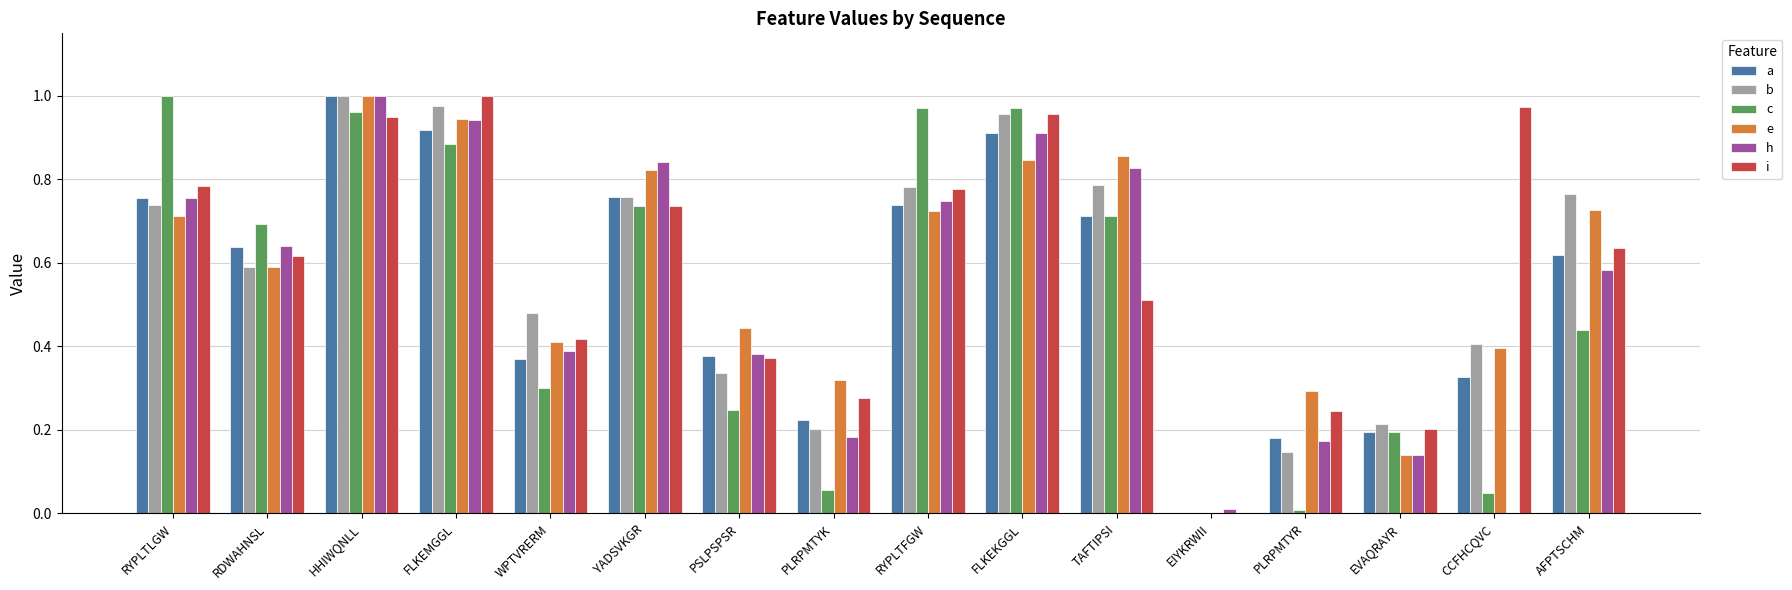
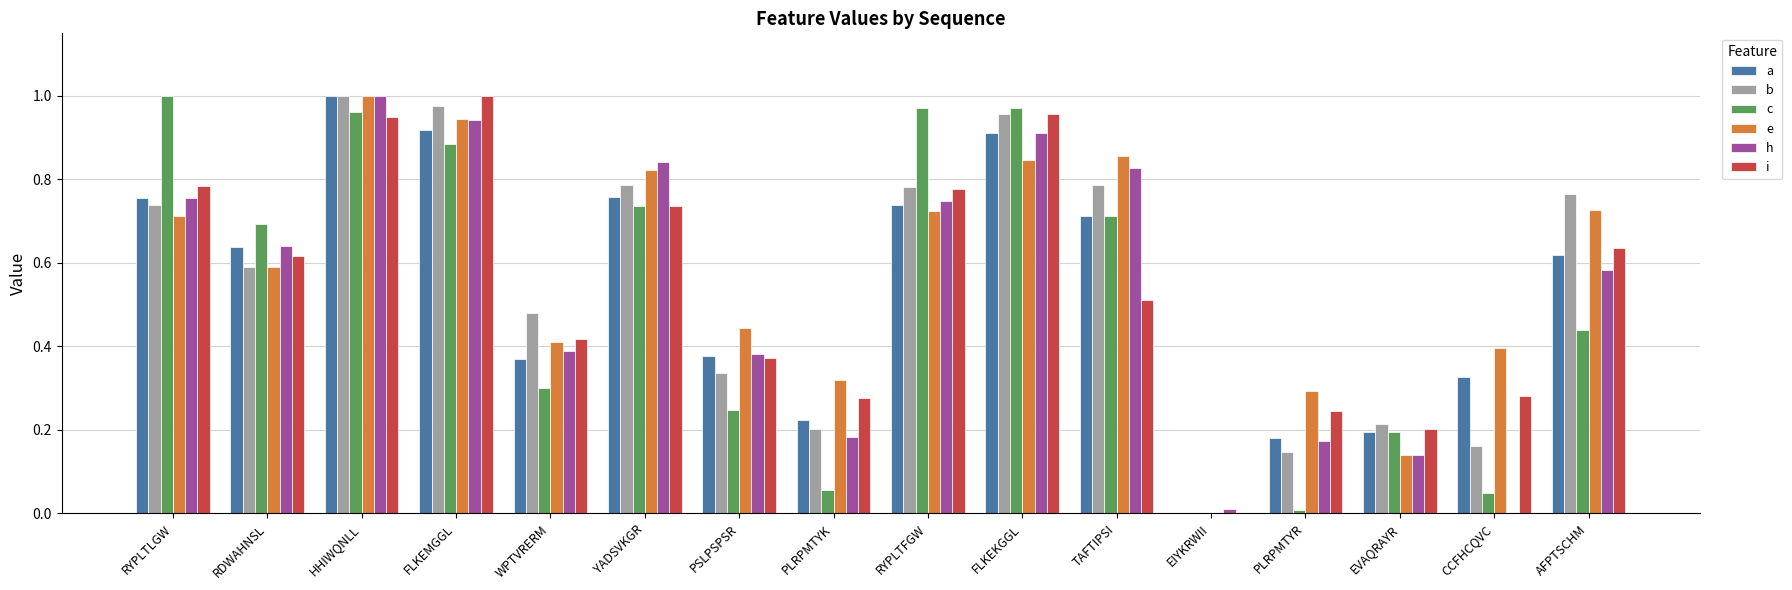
  {
    "a": {
      "RYPLTLGW": 0.75,
      "RDWAHNSL": 0.64,
      "HHIWQNLL": 1.00,
      "FLKEMGGL": 0.92,
      "WPTVRERM": 0.37,
      "YADSVKGR": 0.76,
      "PSLPSPSR": 0.38,
      "PLRPMTYK": 0.22,
      "RYPLTFGW": 0.74,
      "FLKEKGGL": 0.91,
      "TAFTIPSI": 0.71,
      "EIYKRWII": 0.00,
      "PLRPMTYR": 0.18,
      "EVAQRAYR": 0.20,
      "CCFHCQVC": 0.33,
      "AFPTSCHM": 0.62
    },
    "b": {
      "RYPLTLGW": 0.74,
      "RDWAHNSL": 0.59,
      "HHIWQNLL": 1.00,
      "FLKEMGGL": 0.98,
      "WPTVRERM": 0.48,
-     "YADSVKGR": 0.76,
+     "YADSVKGR": 0.79,
      "PSLPSPSR": 0.34,
      "PLRPMTYK": 0.20,
      "RYPLTFGW": 0.78,
      "FLKEKGGL": 0.96,
      "TAFTIPSI": 0.79,
      "EIYKRWII": 0.00,
      "PLRPMTYR": 0.15,
      "EVAQRAYR": 0.21,
-     "CCFHCQVC": 0.40,
+     "CCFHCQVC": 0.16,
      "AFPTSCHM": 0.76
    },
    "c": {
      "RYPLTLGW": 1.00,
      "RDWAHNSL": 0.69,
      "HHIWQNLL": 0.96,
      "FLKEMGGL": 0.89,
      "WPTVRERM": 0.30,
      "YADSVKGR": 0.74,
      "PSLPSPSR": 0.25,
      "PLRPMTYK": 0.06,
      "RYPLTFGW": 0.97,
      "FLKEKGGL": 0.97,
      "TAFTIPSI": 0.71,
      "EIYKRWII": 0.00,
      "PLRPMTYR": 0.01,
      "EVAQRAYR": 0.19,
      "CCFHCQVC": 0.05,
      "AFPTSCHM": 0.44
    },
    "e": {
      "RYPLTLGW": 0.71,
      "RDWAHNSL": 0.59,
      "HHIWQNLL": 1.00,
      "FLKEMGGL": 0.94,
      "WPTVRERM": 0.41,
      "YADSVKGR": 0.82,
      "PSLPSPSR": 0.44,
      "PLRPMTYK": 0.32,
      "RYPLTFGW": 0.72,
      "FLKEKGGL": 0.85,
      "TAFTIPSI": 0.86,
      "EIYKRWII": 0.00,
      "PLRPMTYR": 0.29,
      "EVAQRAYR": 0.14,
      "CCFHCQVC": 0.40,
      "AFPTSCHM": 0.73
    },
    "h": {
      "RYPLTLGW": 0.75,
      "RDWAHNSL": 0.64,
      "HHIWQNLL": 1.00,
      "FLKEMGGL": 0.94,
      "WPTVRERM": 0.39,
      "YADSVKGR": 0.84,
      "PSLPSPSR": 0.38,
      "PLRPMTYK": 0.18,
      "RYPLTFGW": 0.75,
      "FLKEKGGL": 0.91,
      "TAFTIPSI": 0.83,
      "EIYKRWII": 0.01,
      "PLRPMTYR": 0.17,
      "EVAQRAYR": 0.14,
      "CCFHCQVC": 0.00,
      "AFPTSCHM": 0.58
    },
    "i": {
      "RYPLTLGW": 0.78,
      "RDWAHNSL": 0.62,
      "HHIWQNLL": 0.95,
      "FLKEMGGL": 1.00,
      "WPTVRERM": 0.42,
      "YADSVKGR": 0.74,
      "PSLPSPSR": 0.37,
      "PLRPMTYK": 0.28,
      "RYPLTFGW": 0.78,
      "FLKEKGGL": 0.96,
      "TAFTIPSI": 0.51,
      "EIYKRWII": 0.00,
      "PLRPMTYR": 0.25,
      "EVAQRAYR": 0.20,
-     "CCFHCQVC": 0.97,
+     "CCFHCQVC": 0.28,
      "AFPTSCHM": 0.64
    }
  }
